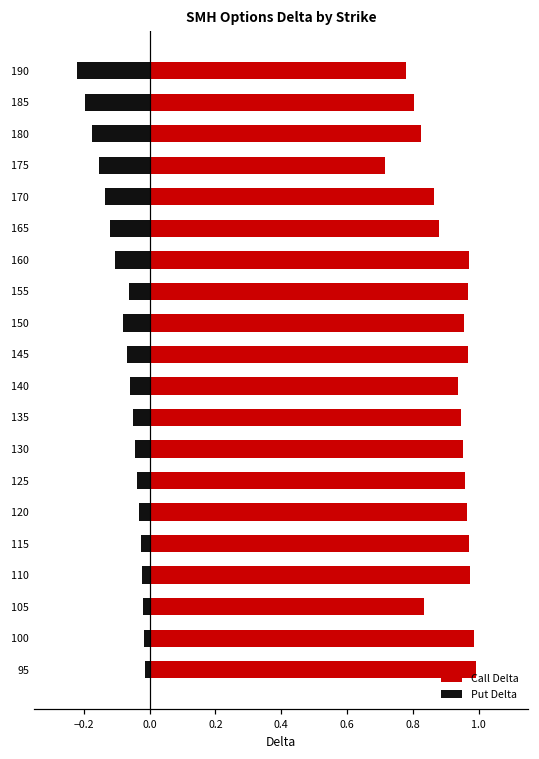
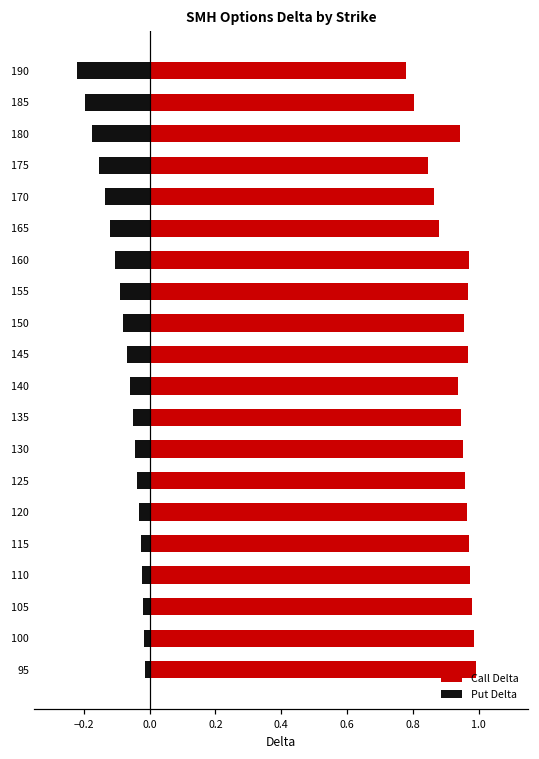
  {
    "Call Delta": {
      "190": 0.78,
      "185": 0.80,
-     "180": 0.83,
-     "175": 0.72,
+     "180": 0.94,
+     "175": 0.84,
      "170": 0.86,
      "165": 0.88,
      "160": 0.97,
      "155": 0.97,
      "150": 0.96,
      "145": 0.97,
      "140": 0.94,
      "135": 0.95,
      "130": 0.95,
      "125": 0.96,
      "120": 0.97,
      "115": 0.97,
      "110": 0.97,
-     "105": 0.83,
+     "105": 0.98,
      "100": 0.99,
      "95": 0.99
    },
    "Put Delta": {
      "190": -0.22,
      "185": -0.20,
      "180": -0.17,
      "175": -0.15,
      "170": -0.14,
      "165": -0.12,
      "160": -0.10,
-     "155": -0.06,
+     "155": -0.09,
      "150": -0.08,
      "145": -0.07,
      "140": -0.06,
      "135": -0.05,
      "130": -0.04,
      "125": -0.04,
      "120": -0.03,
      "115": -0.03,
      "110": -0.02,
      "105": -0.02,
      "100": -0.02,
      "95": -0.01
    }
  }
